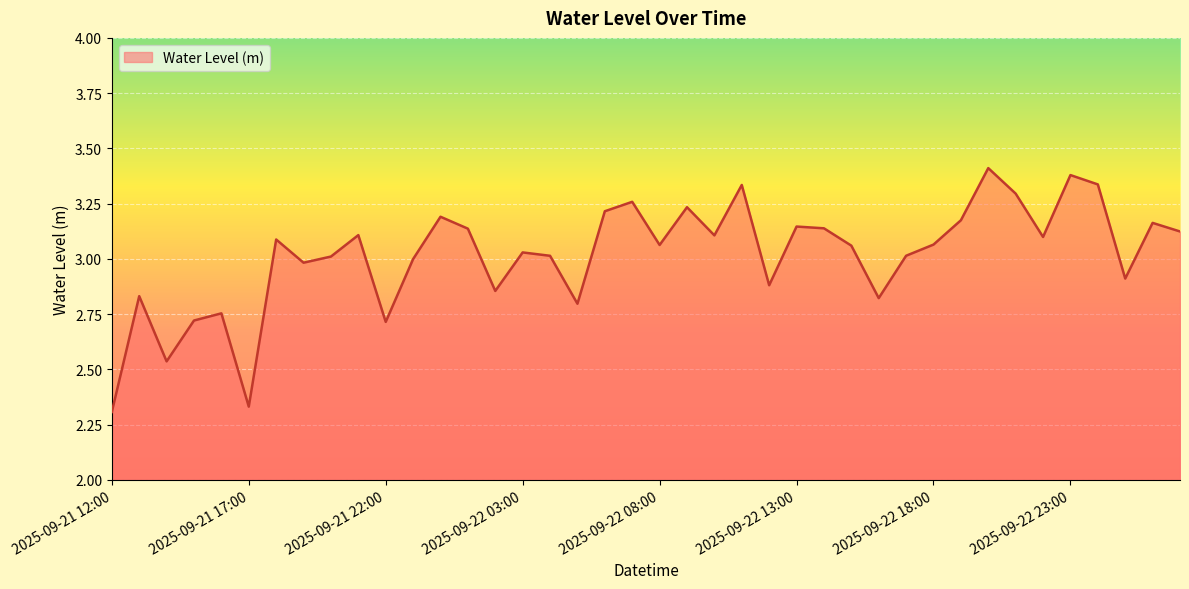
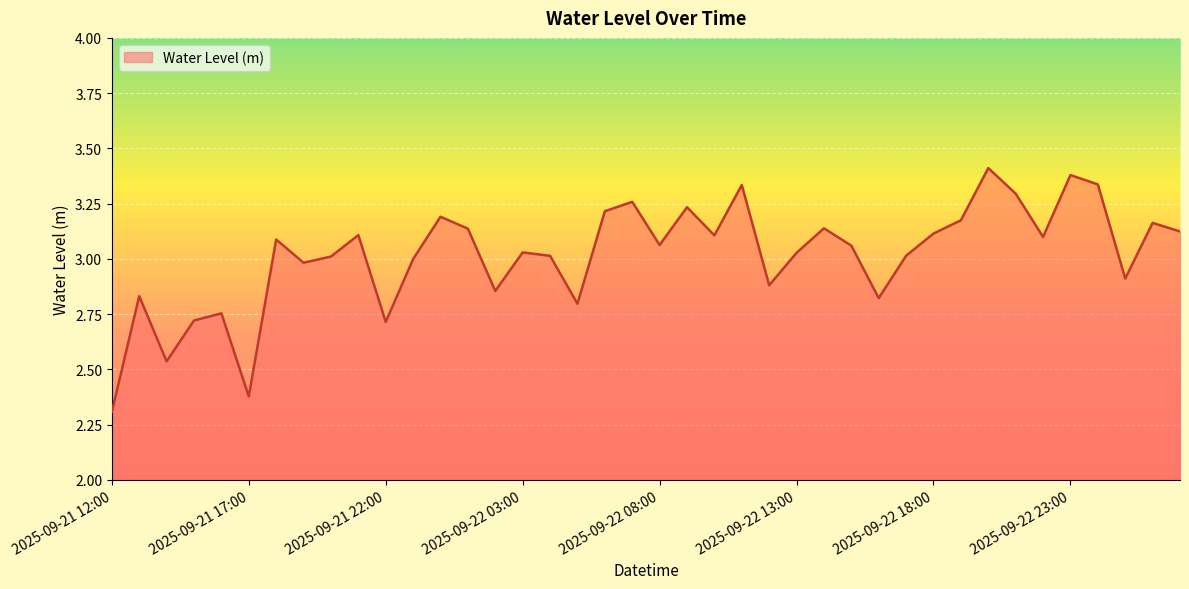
  {
    "2025-09-21 12:00": 2.31,
-   "2025-09-21 17:00": 2.33,
+   "2025-09-21 17:00": 2.38,
    "2025-09-21 22:00": 2.71,
    "2025-09-22 03:00": 3.03,
    "2025-09-22 08:00": 3.06,
-   "2025-09-22 13:00": 3.15,
-   "2025-09-22 18:00": 3.06,
+   "2025-09-22 13:00": 3.03,
+   "2025-09-22 18:00": 3.11,
    "2025-09-22 23:00": 3.38
  }
